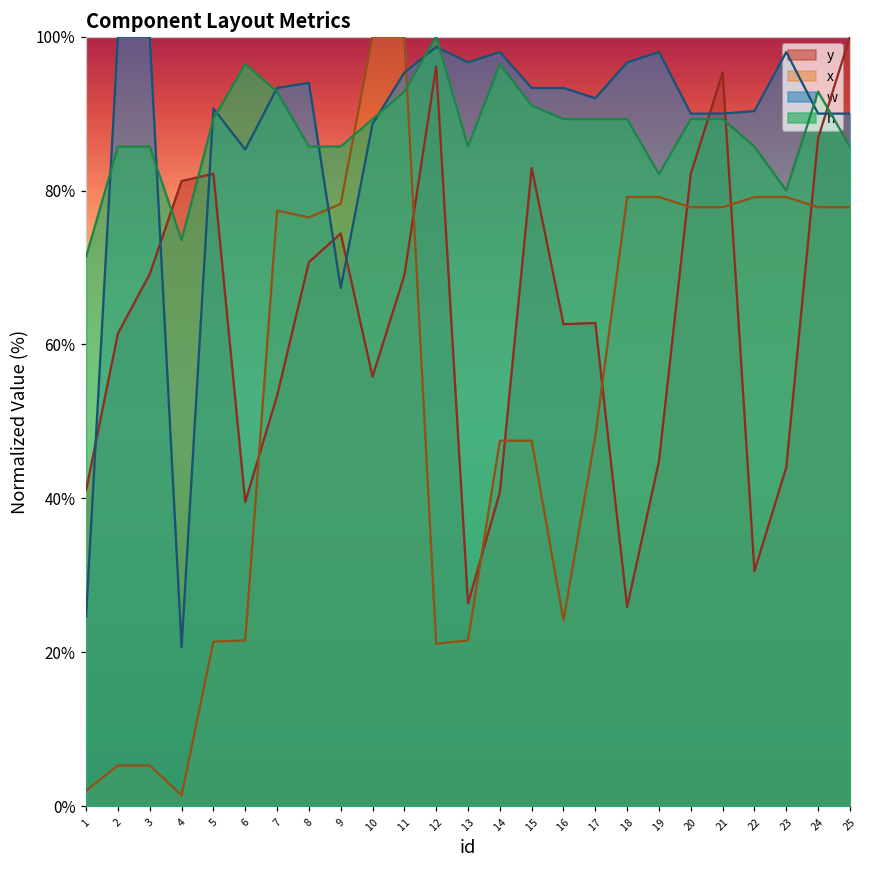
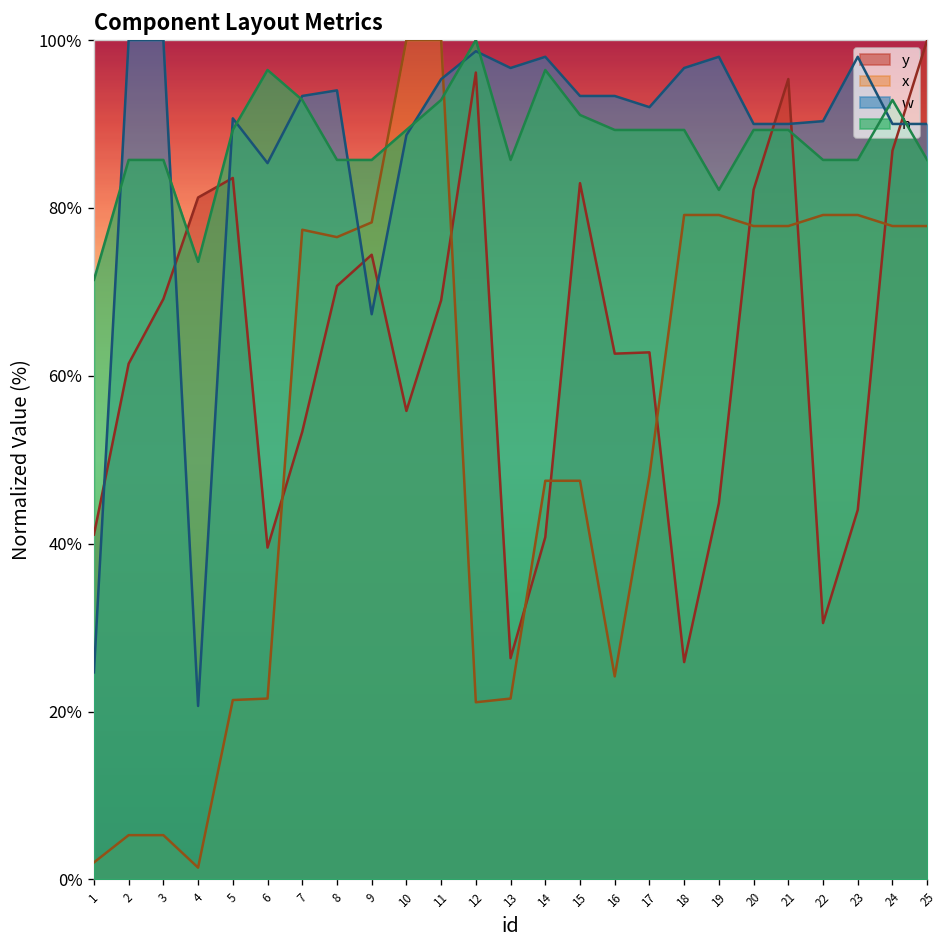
  {
    "y": {
      "1": "41%",
      "2": "61%",
      "3": "69%",
      "4": "81%",
-     "5": "82%",
+     "5": "84%",
      "6": "40%",
      "7": "53%",
      "8": "71%",
      "9": "74%",
      "10": "56%",
      "11": "69%",
      "12": "96%",
      "13": "26%",
      "14": "41%",
      "15": "83%",
      "16": "63%",
      "17": "63%",
      "18": "26%",
      "19": "45%",
      "20": "82%",
      "21": "95%",
      "22": "31%",
      "23": "44%",
      "24": "87%",
      "25": "100%"
    },
    "x": {
      "1": "2%",
      "2": "5%",
      "3": "5%",
      "4": "1%",
      "5": "21%",
      "6": "22%",
      "7": "77%",
      "8": "77%",
      "9": "78%",
      "10": "100%",
      "11": "100%",
      "12": "21%",
      "13": "22%",
      "14": "47%",
      "15": "47%",
      "16": "24%",
      "17": "48%",
      "18": "79%",
      "19": "79%",
      "20": "78%",
      "21": "78%",
      "22": "79%",
      "23": "79%",
      "24": "78%",
      "25": "78%"
    },
    "w": {
      "1": "25%",
      "2": "100%",
      "3": "100%",
      "4": "21%",
      "5": "91%",
      "6": "85%",
      "7": "93%",
      "8": "94%",
      "9": "67%",
      "10": "89%",
      "11": "95%",
      "12": "99%",
      "13": "97%",
      "14": "98%",
      "15": "93%",
      "16": "93%",
      "17": "92%",
      "18": "97%",
      "19": "98%",
      "20": "90%",
      "21": "90%",
      "22": "90%",
      "25": "90%"
    },
    "h": {
      "1": "71%",
      "2": "86%",
      "3": "86%",
      "4": "74%",
      "5": "89%",
      "6": "96%",
      "7": "93%",
      "8": "86%",
      "9": "86%",
      "10": "89%",
      "11": "93%",
      "12": "100%",
      "13": "86%",
      "14": "96%",
      "15": "91%",
      "16": "89%",
      "17": "89%",
      "18": "89%",
      "19": "82%",
      "20": "89%",
      "21": "89%",
      "22": "86%",
-     "23": "80%",
+     "23": "86%",
      "25": "86%"
    }
  }
